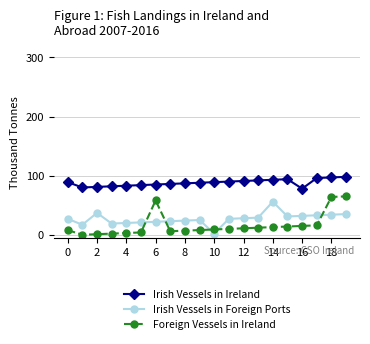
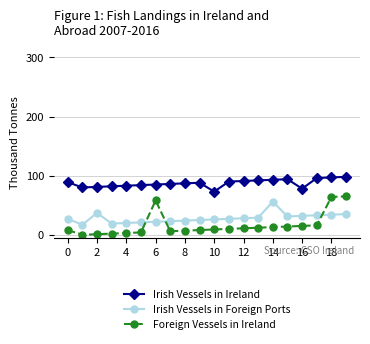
  {
    "Irish Vessels in Ireland": {
      "0": 90,
      "2": 80,
      "4": 80,
      "6": 90,
      "8": 90,
-     "10": 90,
+     "10": 70,
      "12": 90,
      "14": 90,
      "16": 80,
      "18": 100
    },
    "Irish Vessels in Foreign Ports": {
      "0": 30,
      "2": 40,
      "4": 20,
      "6": 20,
      "8": 20,
-     "10": 0,
+     "10": 30,
      "12": 30,
      "14": 60,
      "16": 30,
      "18": 30
    },
    "Foreign Vessels in Ireland": {
      "0": 10,
      "2": 0,
      "4": 0,
      "6": 60,
      "8": 10,
      "10": 10,
      "12": 10,
      "14": 10,
      "16": 20,
      "18": 60
    }
  }
